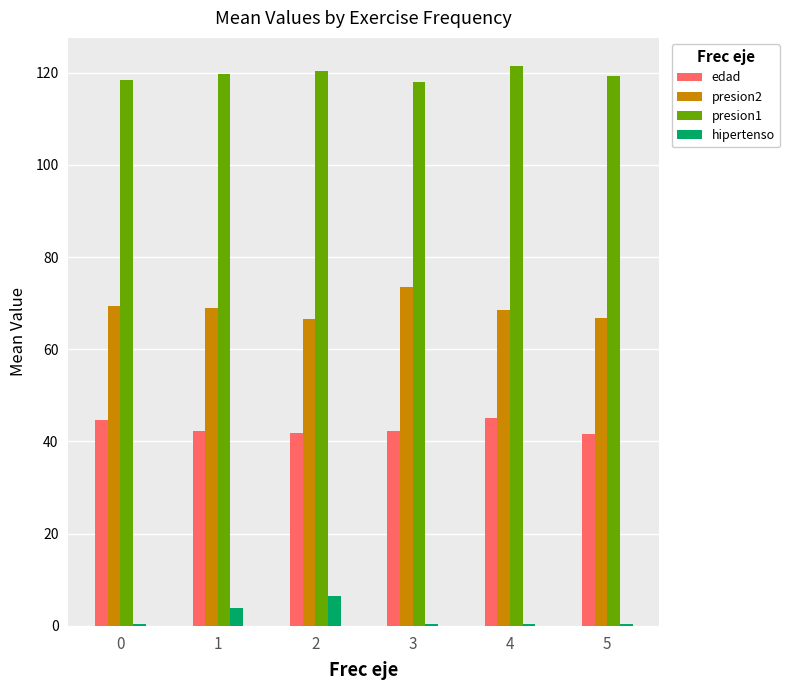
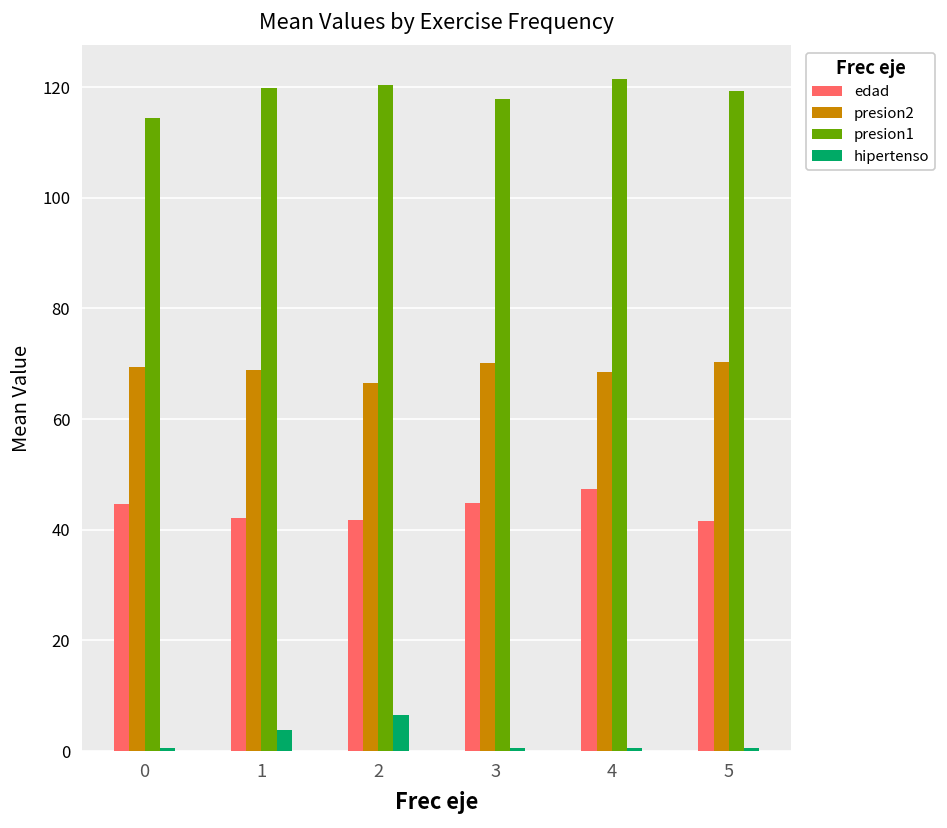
  {
    "edad": {
      "0": 45,
      "1": 42,
      "2": 42,
-     "3": 42,
-     "4": 45,
+     "3": 45,
+     "4": 47,
      "5": 42
    },
    "presion2": {
      "0": 69,
      "1": 69,
      "2": 67,
-     "3": 74,
+     "3": 70,
      "4": 69,
-     "5": 67
+     "5": 70
    },
    "presion1": {
-     "0": 118,
+     "0": 114,
      "1": 120,
      "2": 120,
      "3": 118,
      "4": 121,
      "5": 119
    },
    "hipertenso": {
      "1": 4,
      "2": 7
    }
  }
